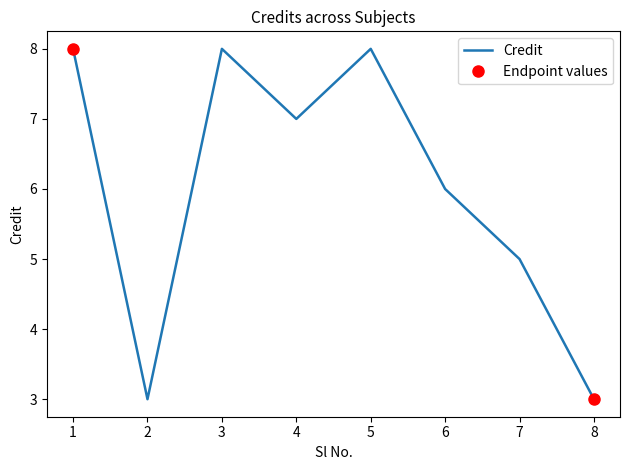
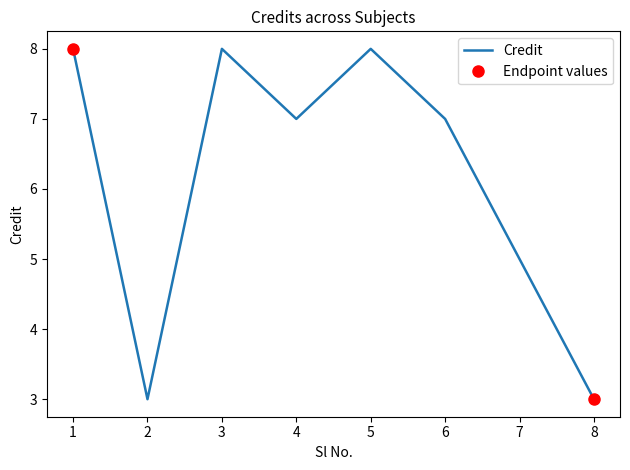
  {
    "Credit": {
      "2": 3,
      "3": 8,
      "4": 7,
      "5": 8,
-     "6": 6,
+     "6": 7,
      "7": 5
    }
  }
